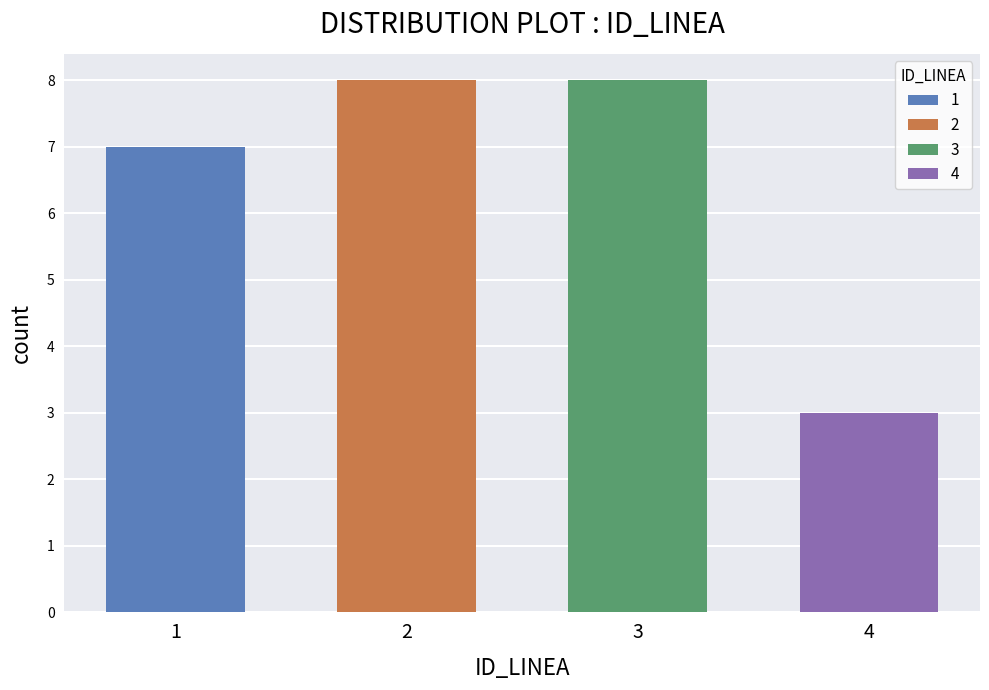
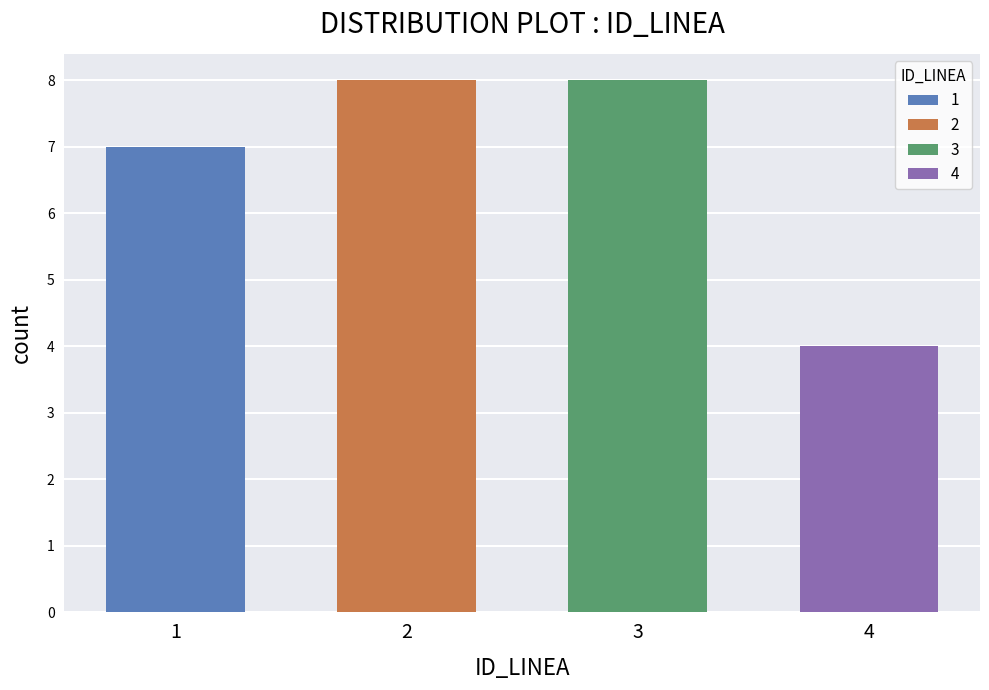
  {
    "1": 7,
    "2": 8,
    "3": 8,
-   "4": 3
+   "4": 4
  }
